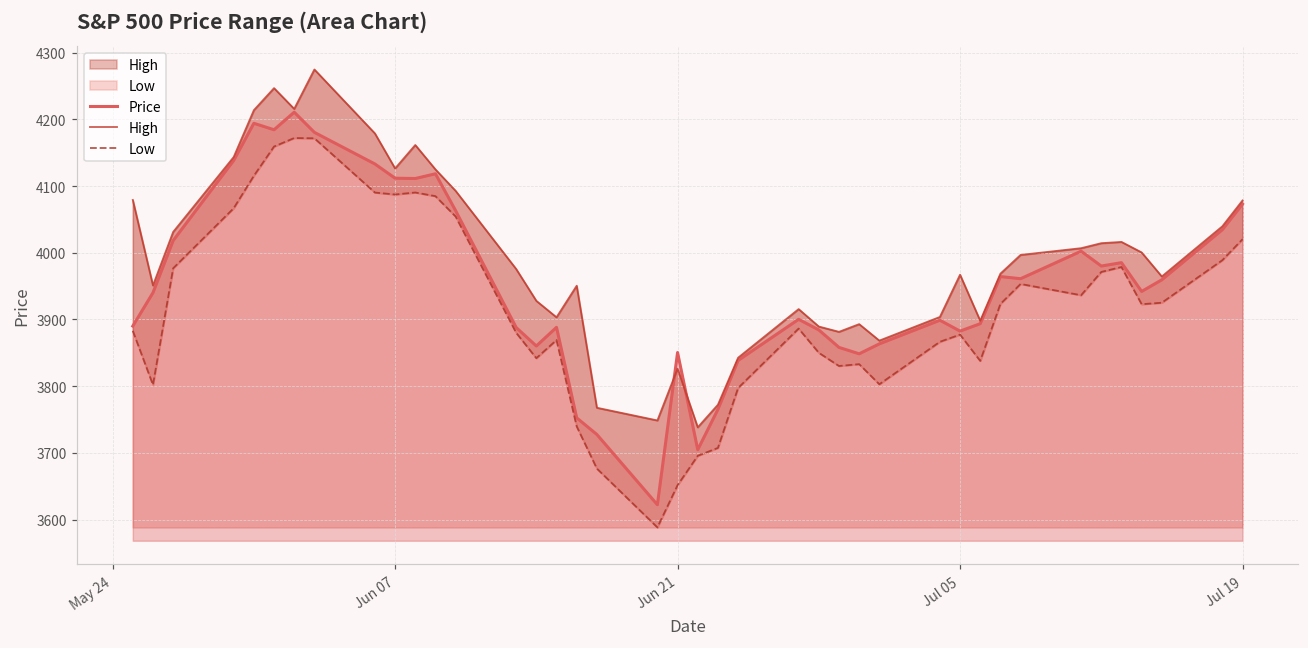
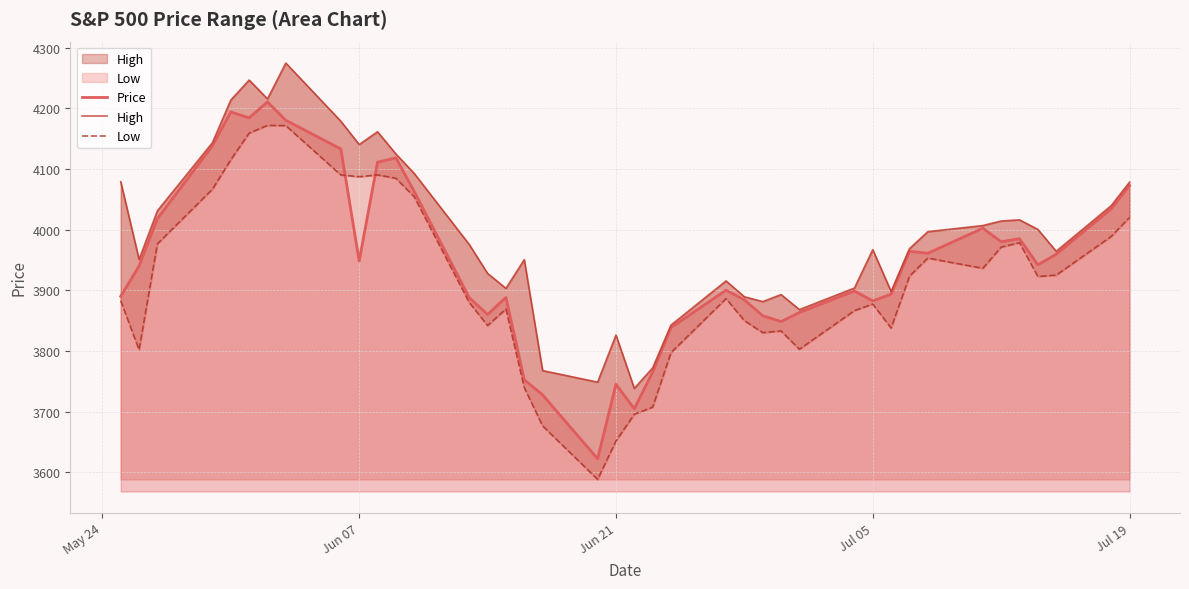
  {
    "Price": {
-     "Jun 07": 4110,
-     "Jun 21": 3850,
+     "Jun 07": 3950,
+     "Jun 21": 3750,
      "Jul 05": 3880,
      "Jul 19": 4070
    },
    "High": {
-     "Jun 07": 4130,
+     "Jun 07": 4140,
      "Jun 21": 3830,
      "Jul 05": 3970,
      "Jul 19": 4080
    }
  }
